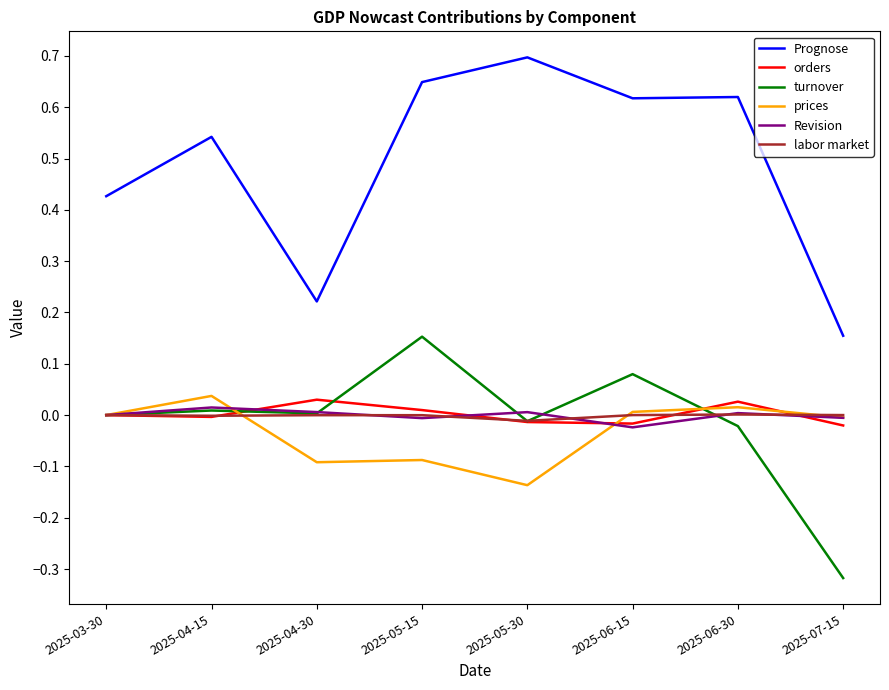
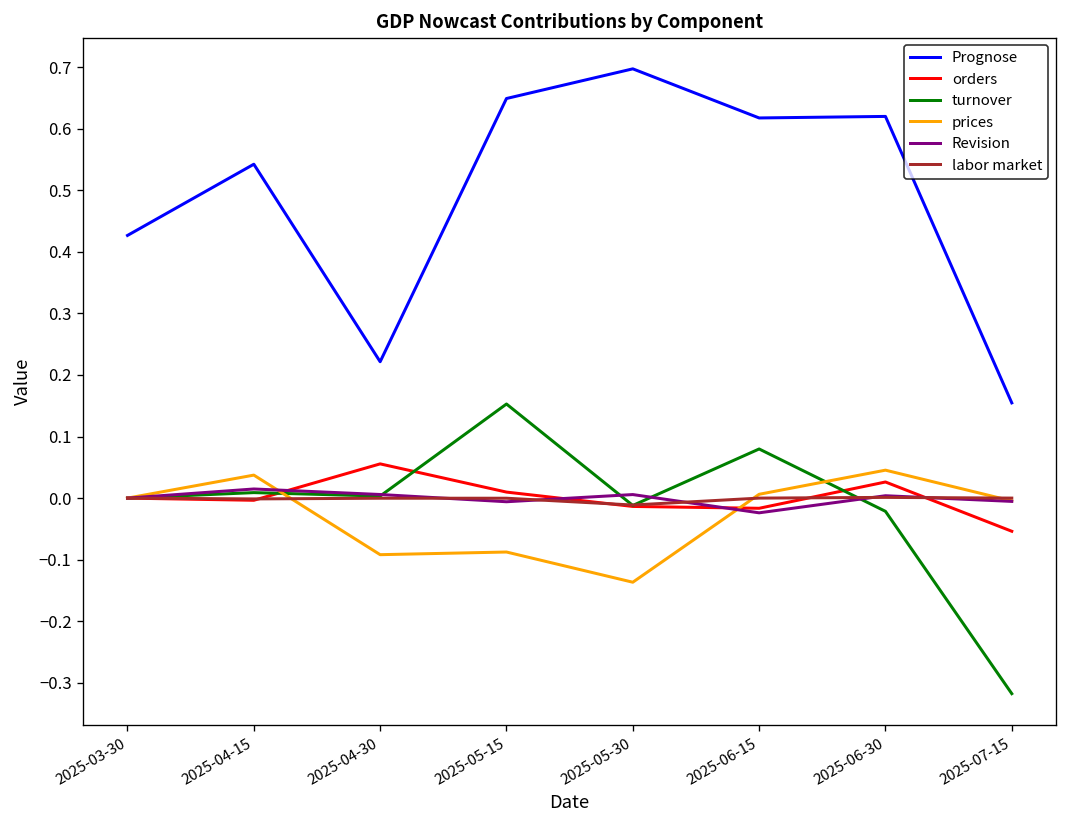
  {
    "Prognose": {
      "2025-03-30": 0.43,
      "2025-04-15": 0.54,
      "2025-04-30": 0.22,
      "2025-05-15": 0.65,
      "2025-05-30": 0.70,
      "2025-06-15": 0.62,
      "2025-06-30": 0.62,
      "2025-07-15": 0.15
    },
    "orders": {
-     "2025-04-30": 0.03,
+     "2025-04-30": 0.06,
      "2025-05-15": 0.01,
      "2025-06-15": -0.02,
      "2025-06-30": 0.03,
-     "2025-07-15": -0.02
+     "2025-07-15": -0.05
    },
    "turnover": {
      "2025-04-15": 0.01,
      "2025-05-15": 0.15,
      "2025-06-15": 0.08,
      "2025-06-30": -0.02,
      "2025-07-15": -0.32
    },
    "prices": {
      "2025-04-15": 0.04,
      "2025-04-30": -0.09,
      "2025-05-15": -0.09,
      "2025-05-30": -0.14,
      "2025-06-15": 0.01,
-     "2025-06-30": 0.02
+     "2025-06-30": 0.05
    },
    "Revision": {
      "2025-04-15": 0.01,
      "2025-05-15": -0.01,
      "2025-05-30": 0.01,
      "2025-06-15": -0.02
    },
    "labor market": {
      "2025-05-15": 0.00,
      "2025-06-15": 0.00
    }
  }
